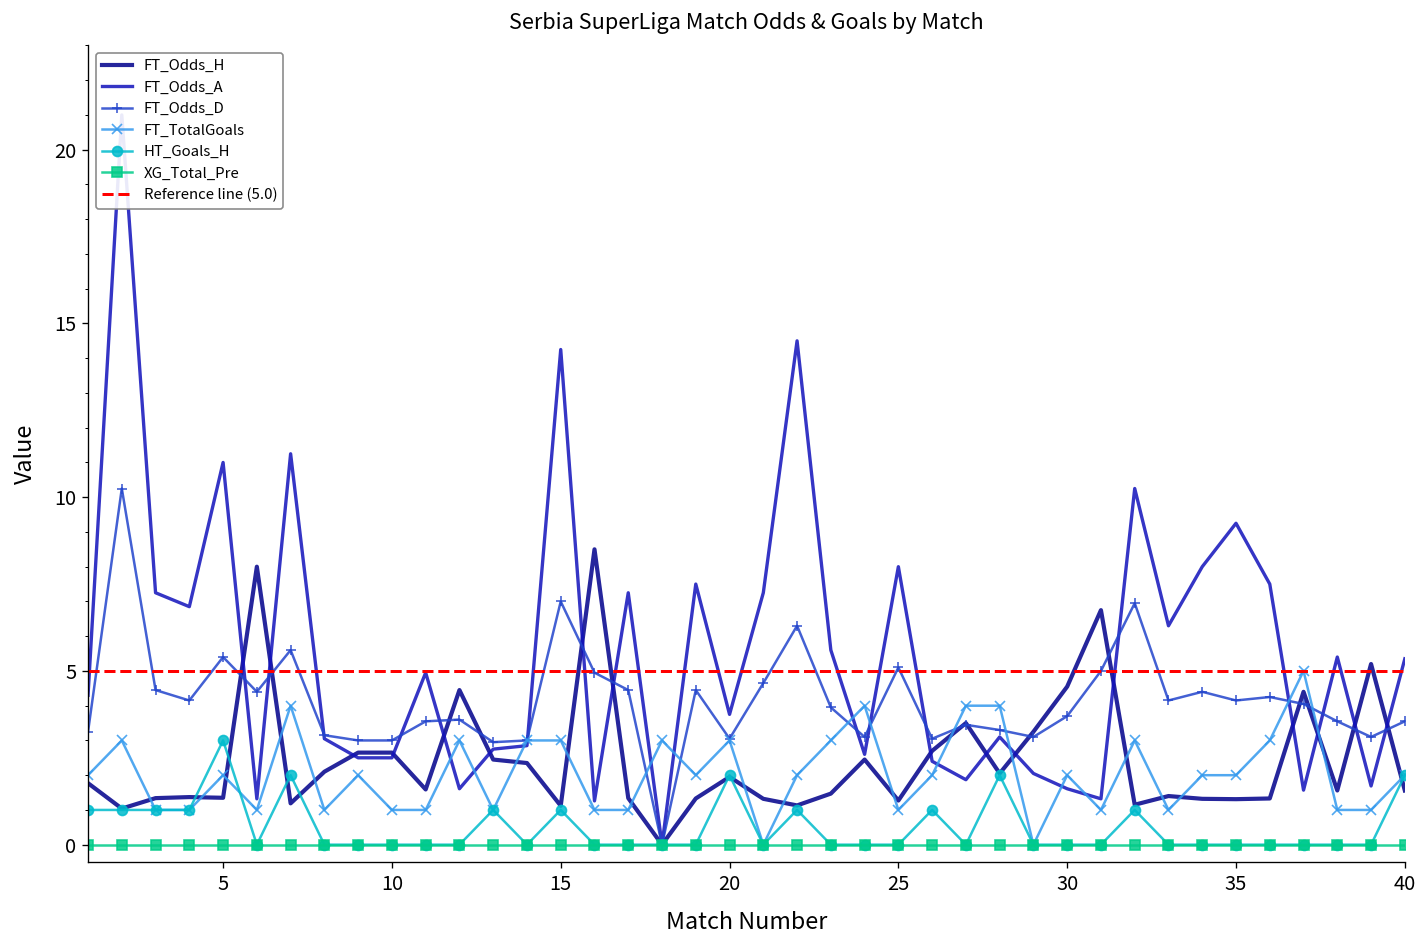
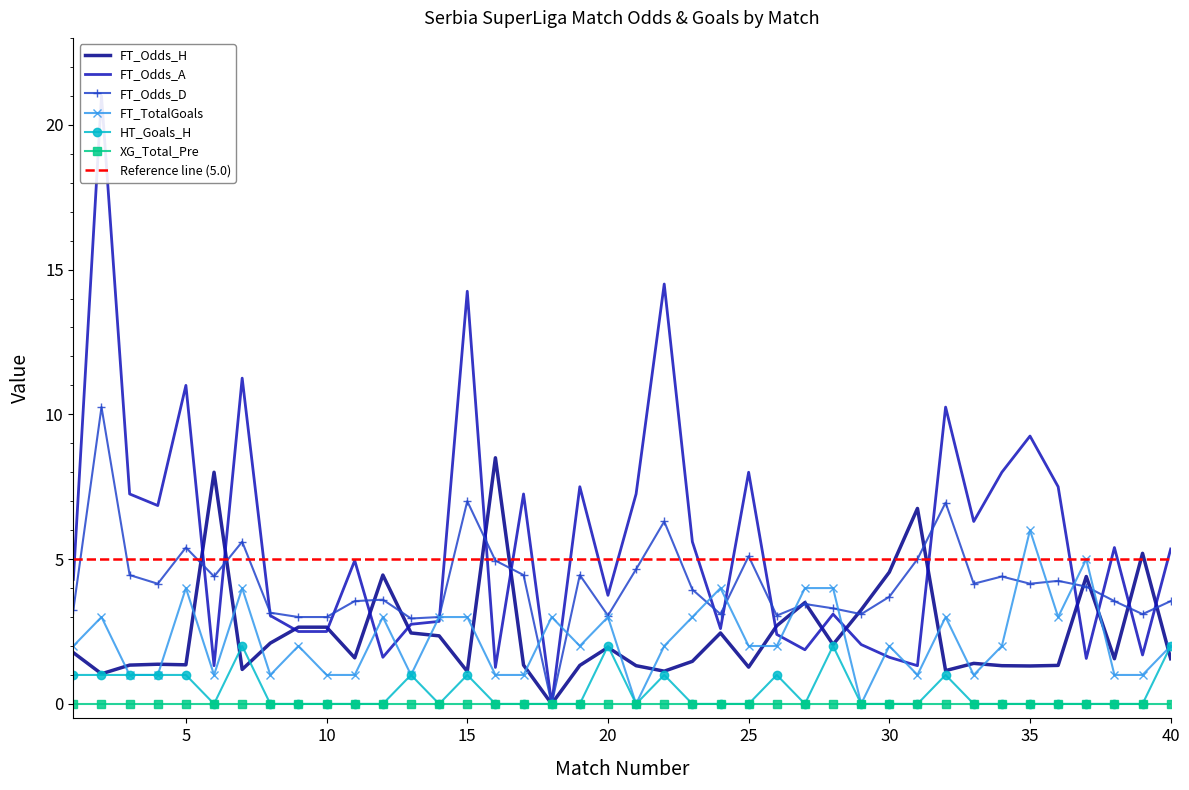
  {
    "FT_TotalGoals": {
-     "5": 2,
+     "5": 4,
      "10": 1,
      "15": 3,
-     "25": 1,
+     "25": 2,
      "30": 2,
-     "35": 2
+     "35": 6
    },
    "HT_Goals_H": {
-     "5": 3,
+     "5": 1,
      "15": 1
    },
    "XG_Total_Pre": {
      "5": 0,
      "15": 0,
      "20": 0,
      "40": 0
    }
  }
